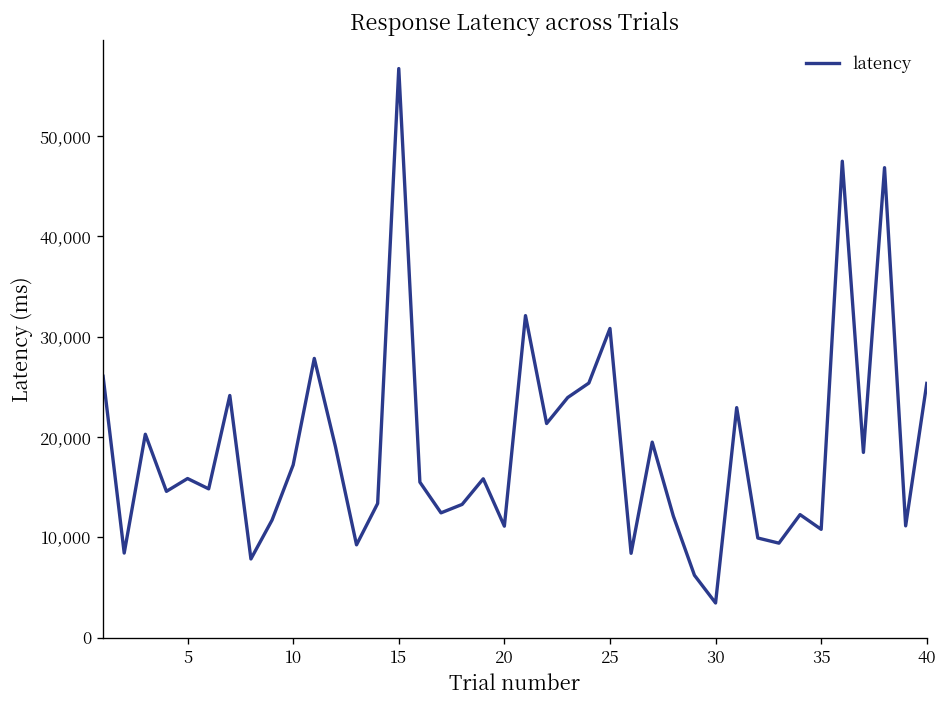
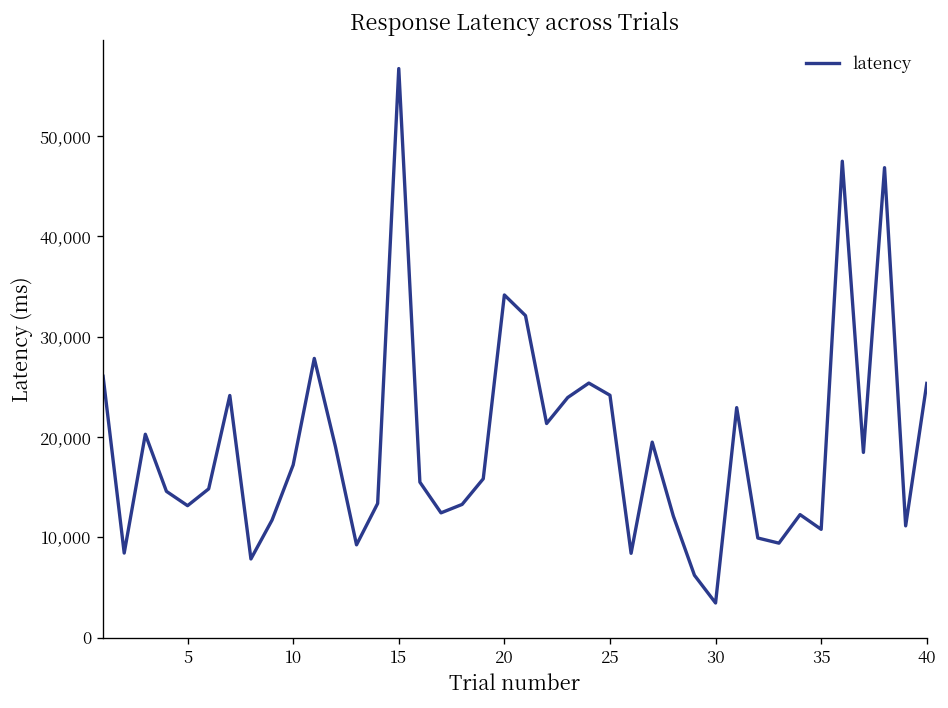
  {
-   "5": "16,000",
+   "5": "13,000",
    "10": "17,000",
    "15": "57,000",
-   "20": "11,000",
-   "25": "31,000",
+   "20": "34,000",
+   "25": "24,000",
    "30": "3,000",
    "35": "11,000",
    "40": "25,000"
  }
